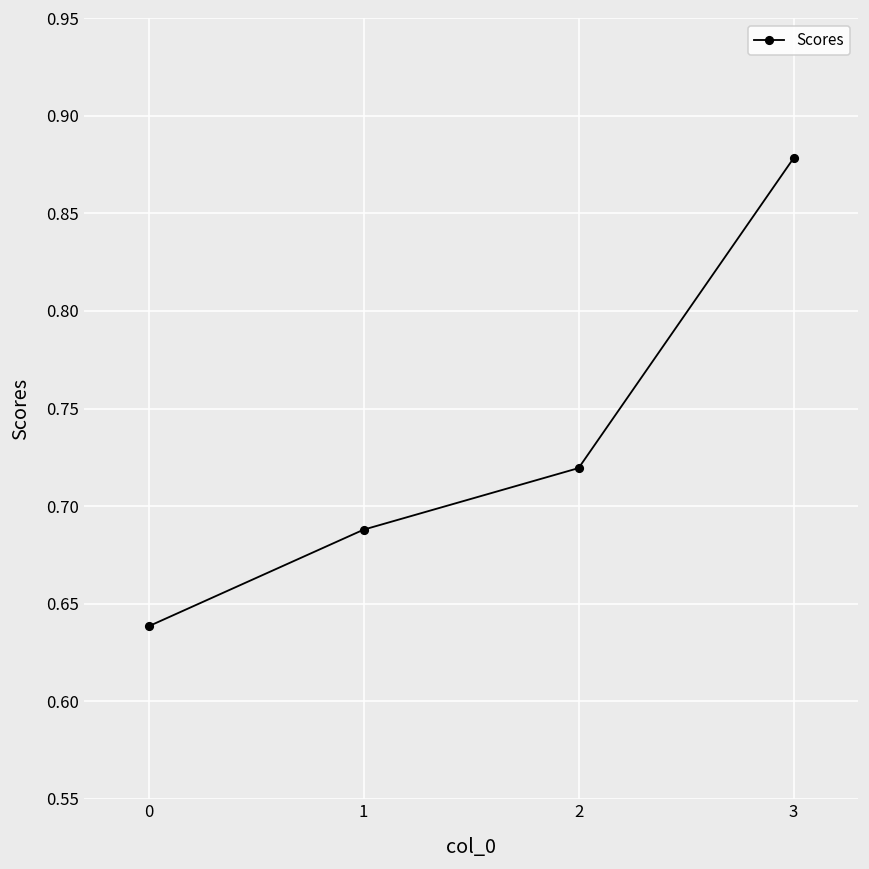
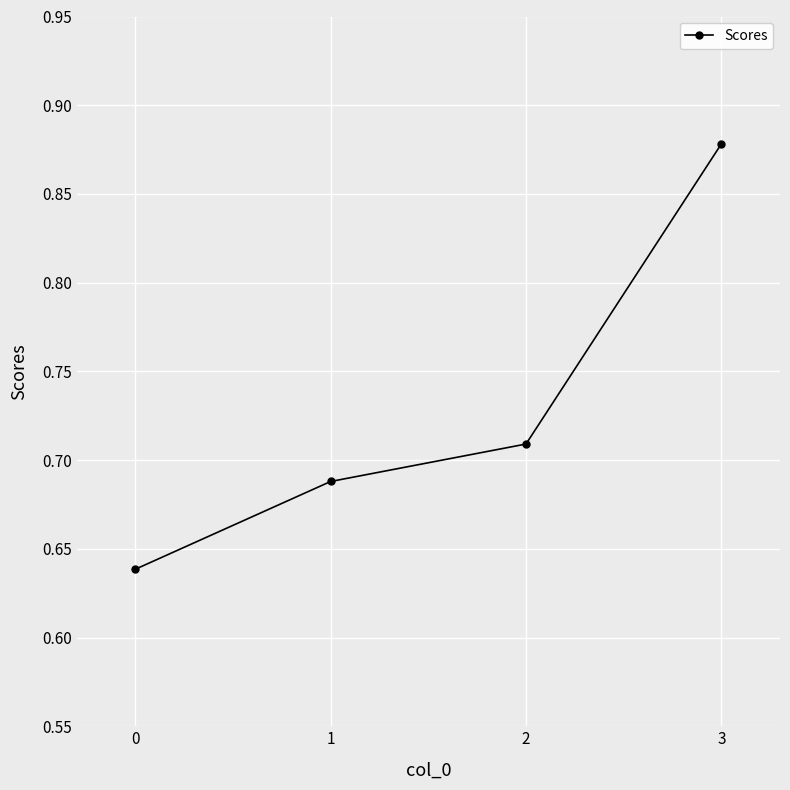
  {
    "0": 0.638,
    "1": 0.688,
-   "2": 0.719,
+   "2": 0.709,
    "3": 0.878
  }
